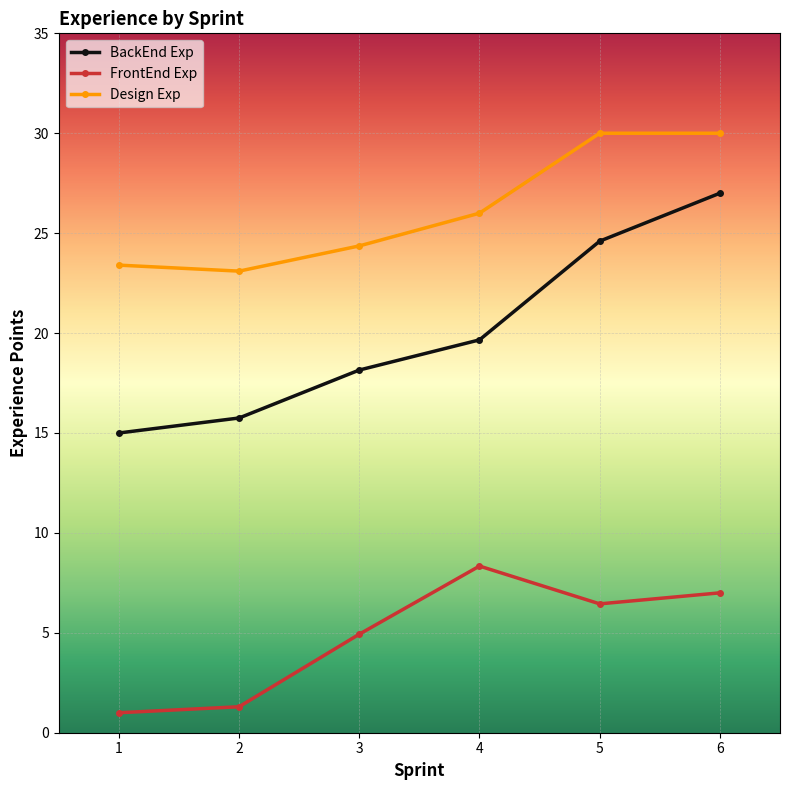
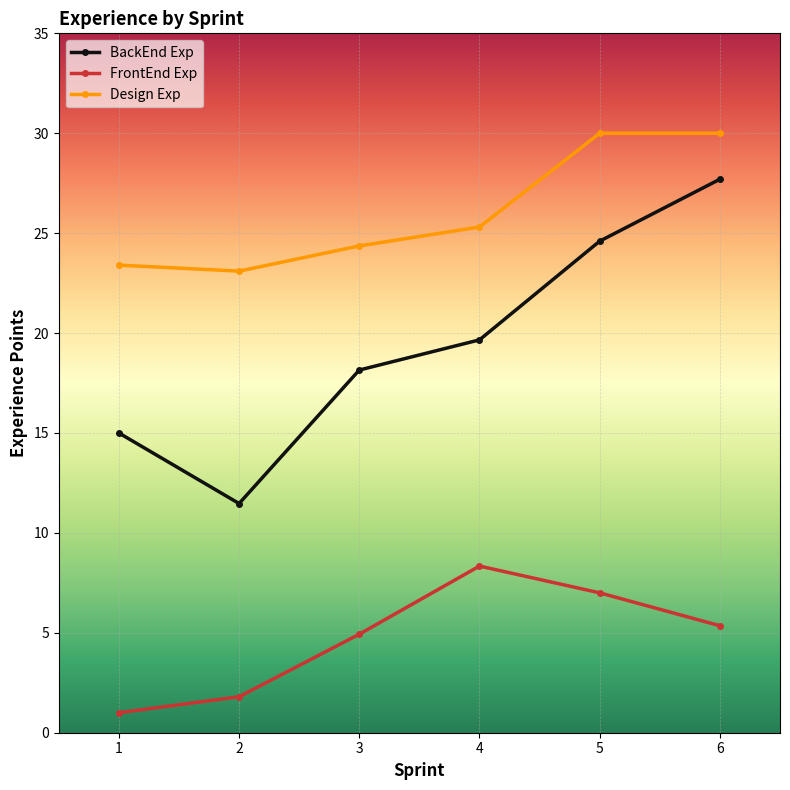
  {
    "BackEnd Exp": {
      "1": 15.0,
-     "2": 15.8,
+     "2": 11.5,
      "3": 18.2,
      "4": 19.7,
      "5": 24.6,
-     "6": 27.0
+     "6": 27.7
    },
    "FrontEnd Exp": {
      "1": 1.0,
-     "2": 1.3,
+     "2": 1.8,
      "3": 4.9,
      "4": 8.3,
-     "5": 6.4,
-     "6": 7.0
+     "5": 7.0,
+     "6": 5.4
    },
    "Design Exp": {
      "1": 23.4,
      "2": 23.1,
      "3": 24.4,
-     "4": 26.0,
+     "4": 25.3,
      "5": 30.0,
      "6": 30.0
    }
  }
